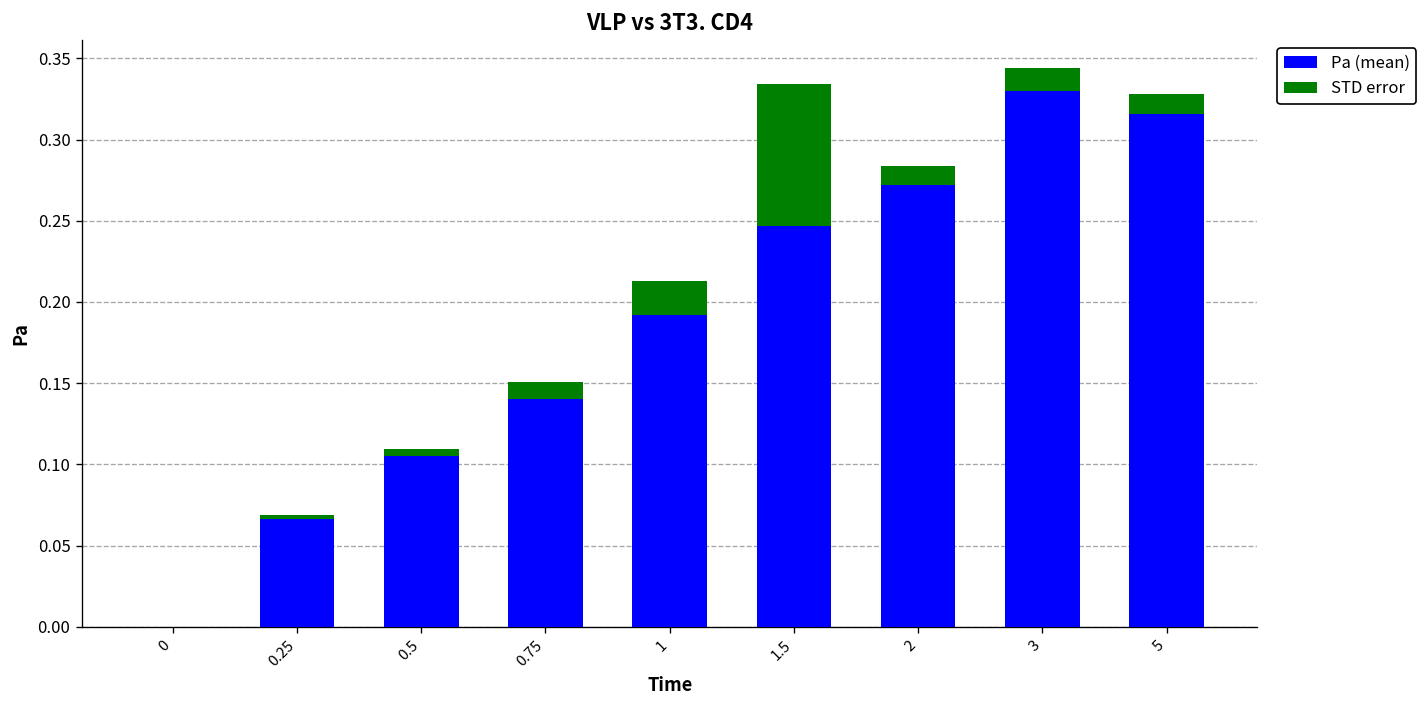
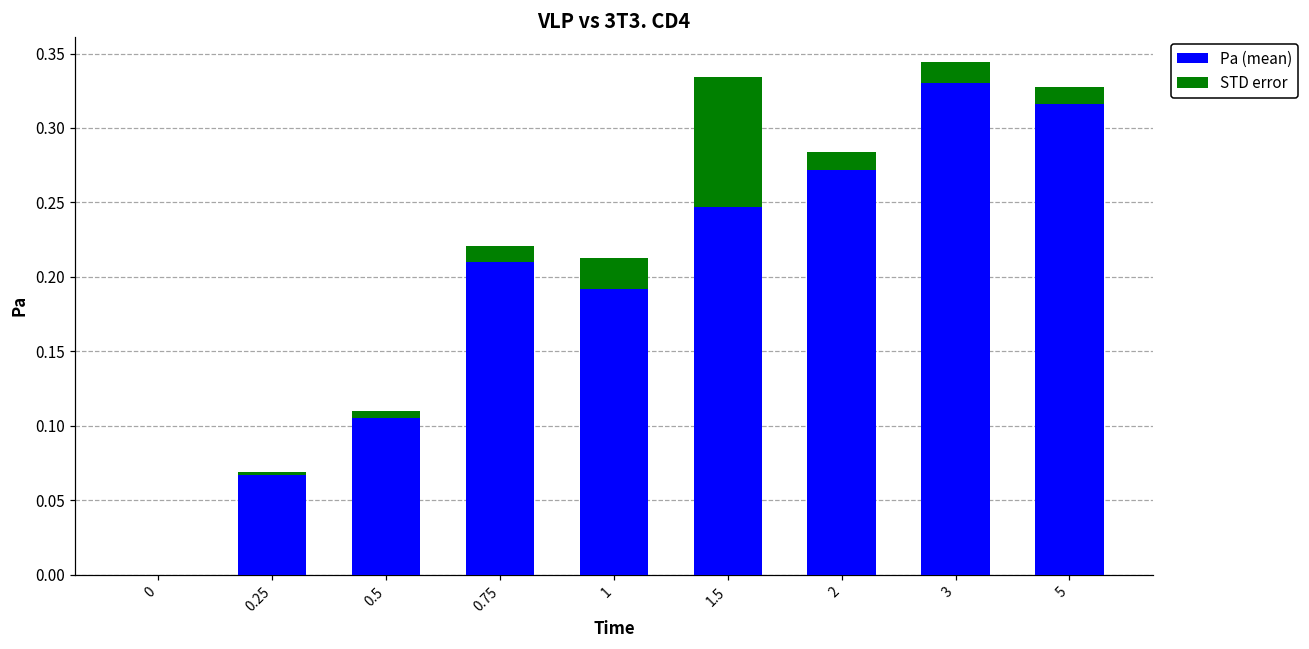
  {
    "Pa (mean)": {
      "0": 0.00,
      "0.25": 0.067,
      "0.5": 0.105,
-     "0.75": 0.14,
+     "0.75": 0.21,
      "1": 0.192,
      "1.5": 0.247,
      "2": 0.272,
      "3": 0.33,
      "5": 0.316
    },
    "STD error": {
      "0": 0.00,
      "0.25": 0.002,
      "0.5": 0.005,
      "0.75": 0.01,
      "1": 0.02,
      "1.5": 0.088,
      "2": 0.012,
      "3": 0.014,
      "5": 0.01
    }
  }
